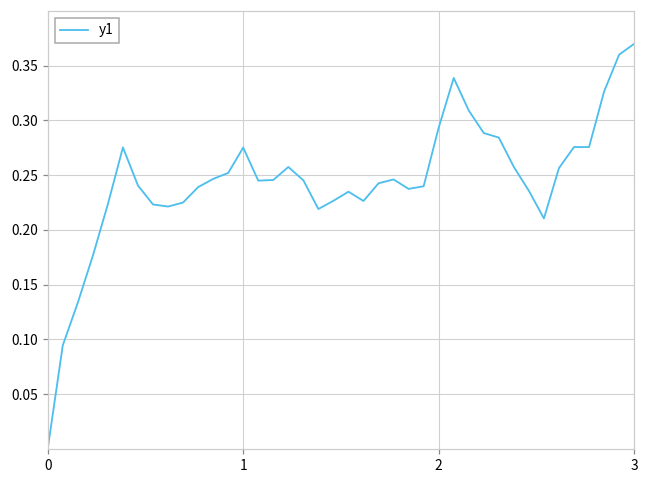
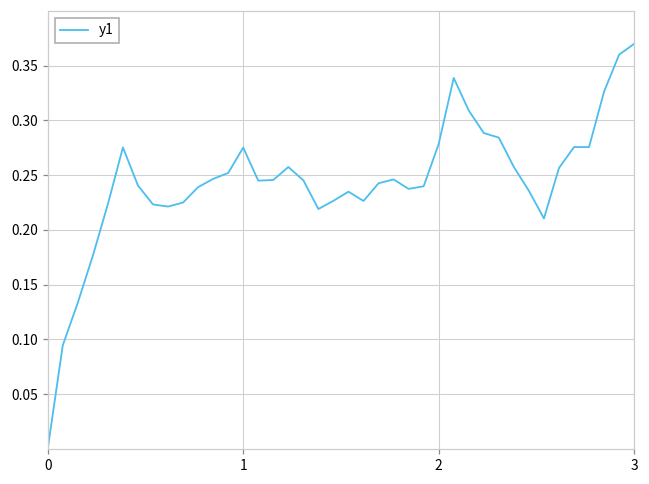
  {
    "0": 0.00,
    "1": 0.28,
-   "2": 0.29,
+   "2": 0.28,
    "3": 0.37
  }
